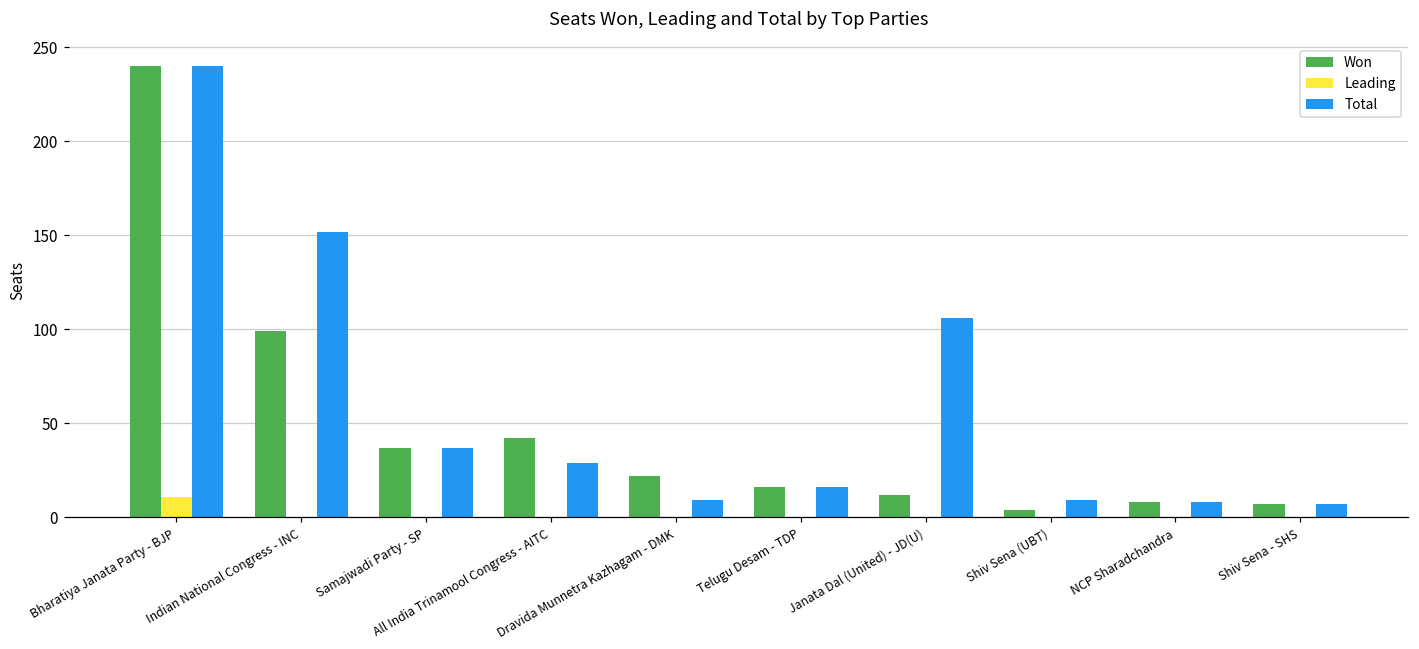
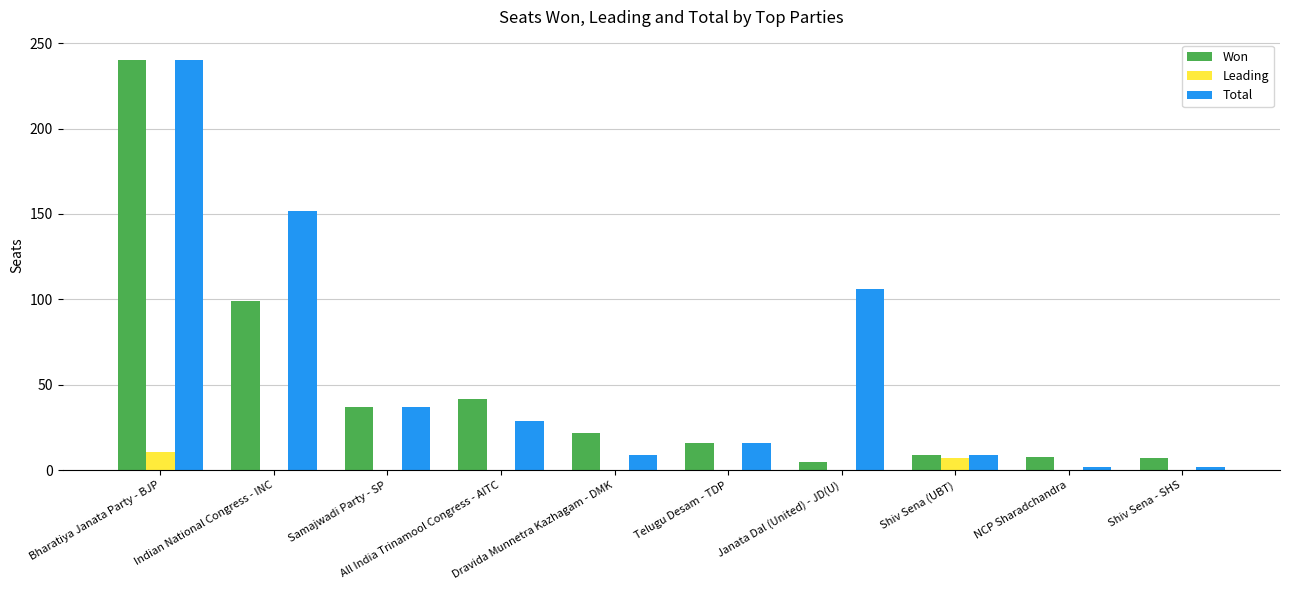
  {
    "Won": {
      "Bharatiya Janata Party - BJP": 240,
      "Indian National Congress - INC": 99,
      "Samajwadi Party - SP": 37,
      "All India Trinamool Congress - AITC": 42,
      "Dravida Munnetra Kazhagam - DMK": 22,
      "Telugu Desam - TDP": 16,
-     "Janata Dal (United) - JD(U)": 12,
-     "Shiv Sena (UBT)": 4,
+     "Janata Dal (United) - JD(U)": 5,
+     "Shiv Sena (UBT)": 9,
      "NCP Sharadchandra": 8,
      "Shiv Sena - SHS": 7
    },
    "Leading": {
      "Bharatiya Janata Party - BJP": 11,
      "Indian National Congress - INC": 0,
      "Samajwadi Party - SP": 0,
      "All India Trinamool Congress - AITC": 0,
      "Dravida Munnetra Kazhagam - DMK": 0,
      "Telugu Desam - TDP": 0,
      "Janata Dal (United) - JD(U)": 0,
-     "Shiv Sena (UBT)": 0,
+     "Shiv Sena (UBT)": 7,
      "NCP Sharadchandra": 0,
      "Shiv Sena - SHS": 0
    },
    "Total": {
      "Bharatiya Janata Party - BJP": 240,
      "Indian National Congress - INC": 152,
      "Samajwadi Party - SP": 37,
      "All India Trinamool Congress - AITC": 29,
      "Dravida Munnetra Kazhagam - DMK": 9,
      "Telugu Desam - TDP": 16,
      "Janata Dal (United) - JD(U)": 106,
      "Shiv Sena (UBT)": 9,
-     "NCP Sharadchandra": 8,
-     "Shiv Sena - SHS": 7
+     "NCP Sharadchandra": 2,
+     "Shiv Sena - SHS": 2
    }
  }
